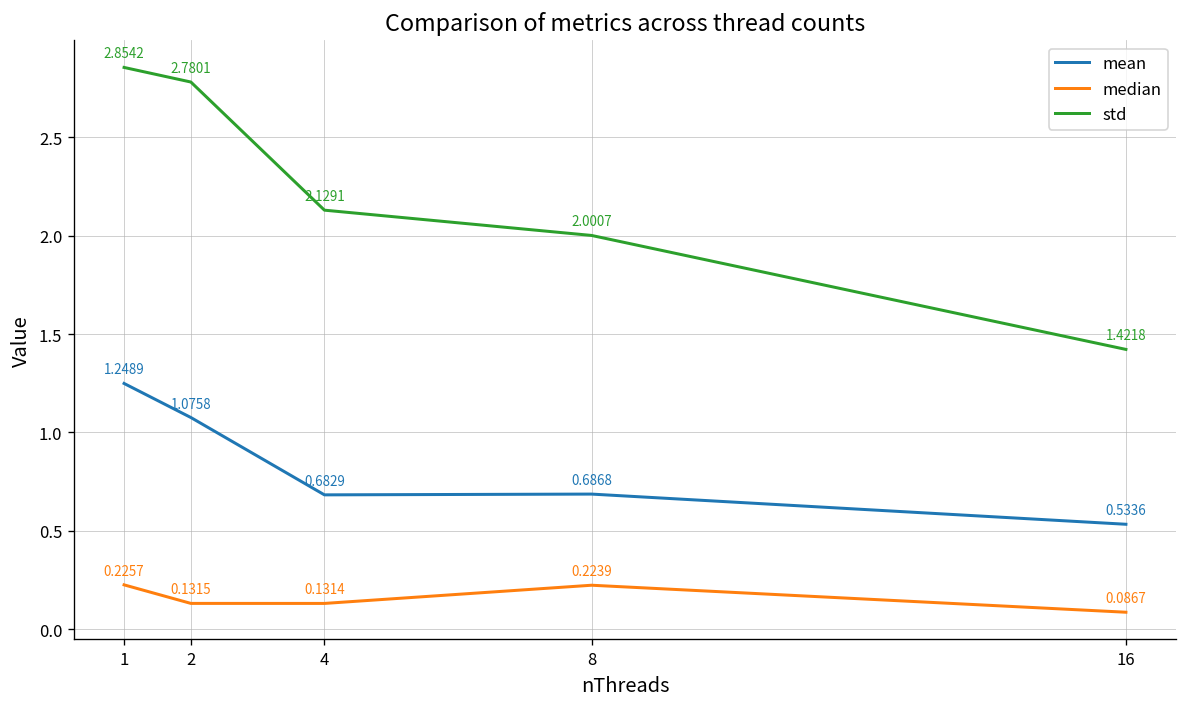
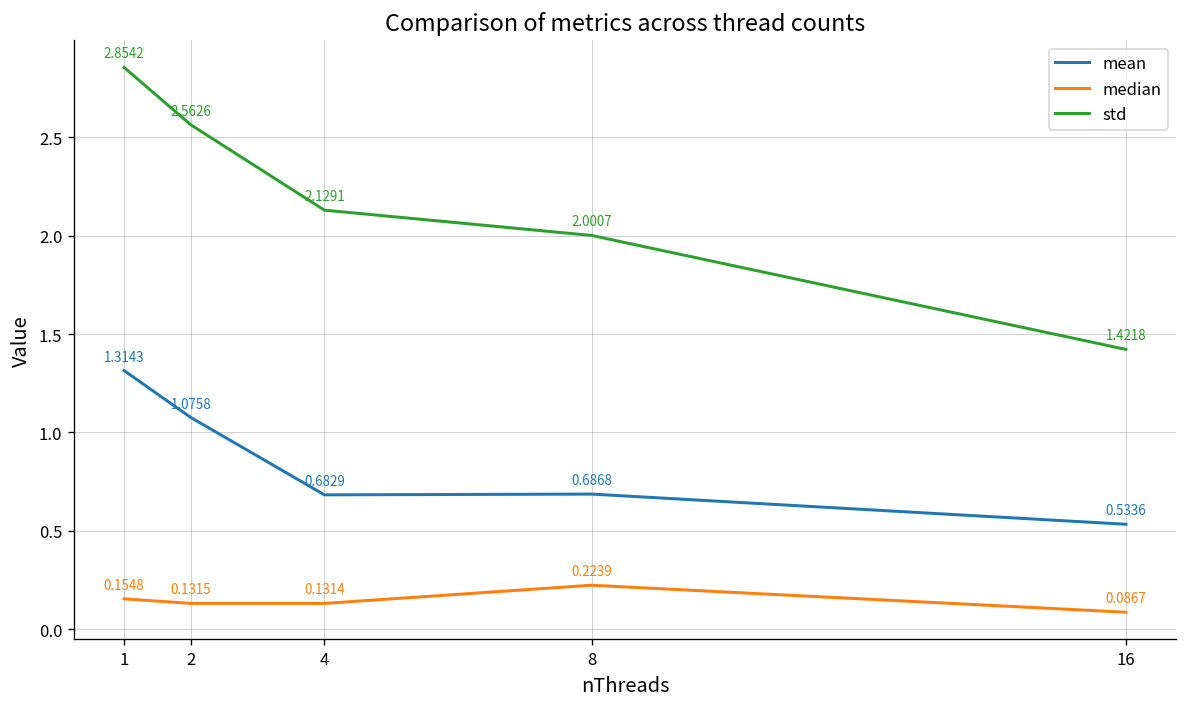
  {
    "mean": {
-     "1": 1.2489,
+     "1": 1.3143,
      "2": 1.0758,
      "4": 0.6829,
      "8": 0.6868,
      "16": 0.5336
    },
    "median": {
-     "1": 0.2257,
+     "1": 0.1548,
      "2": 0.1315,
      "4": 0.1314,
      "8": 0.2239,
      "16": 0.0867
    },
    "std": {
      "1": 2.8542,
-     "2": 2.7801,
+     "2": 2.5626,
      "4": 2.1291,
      "8": 2.0007,
      "16": 1.4218
    }
  }
